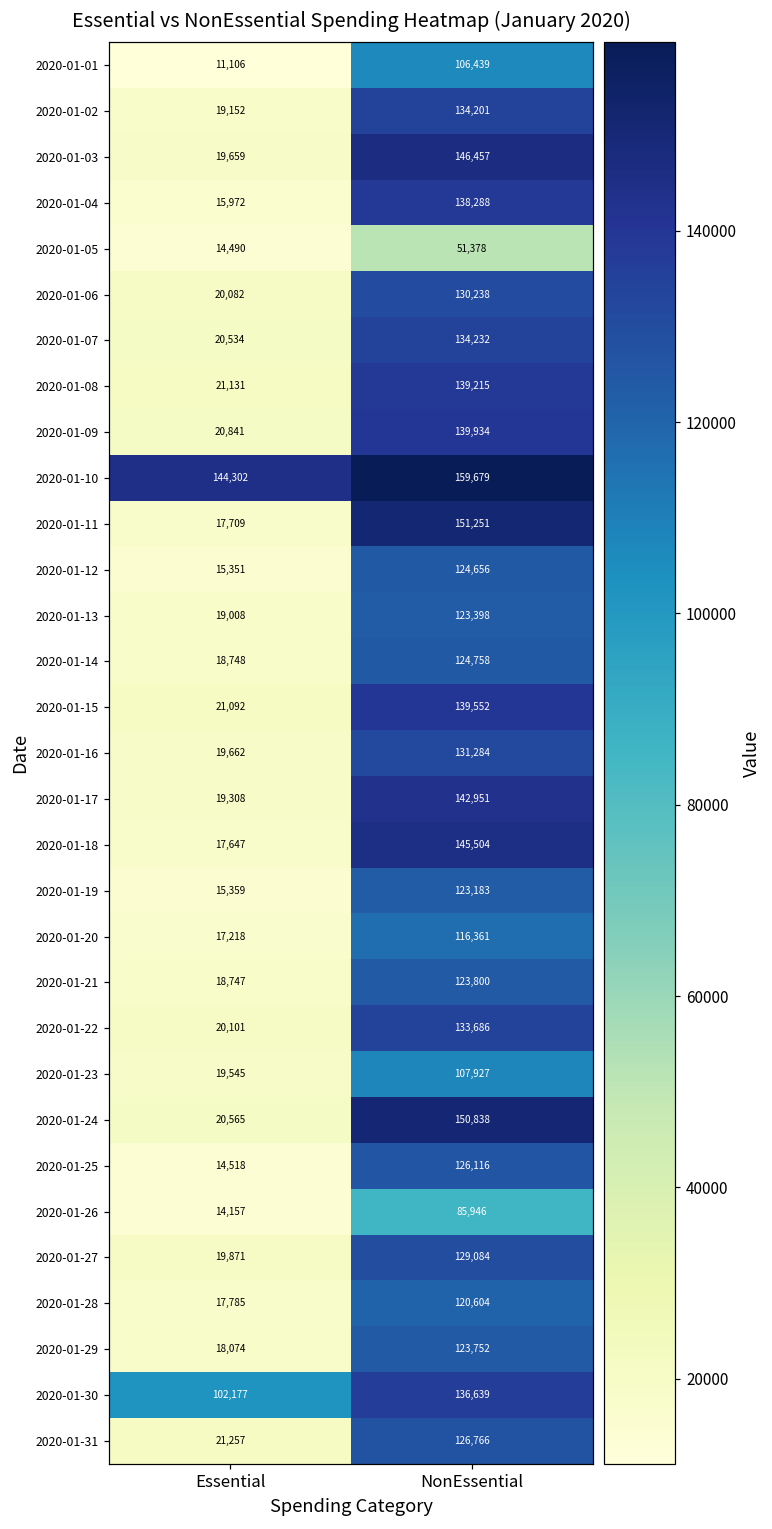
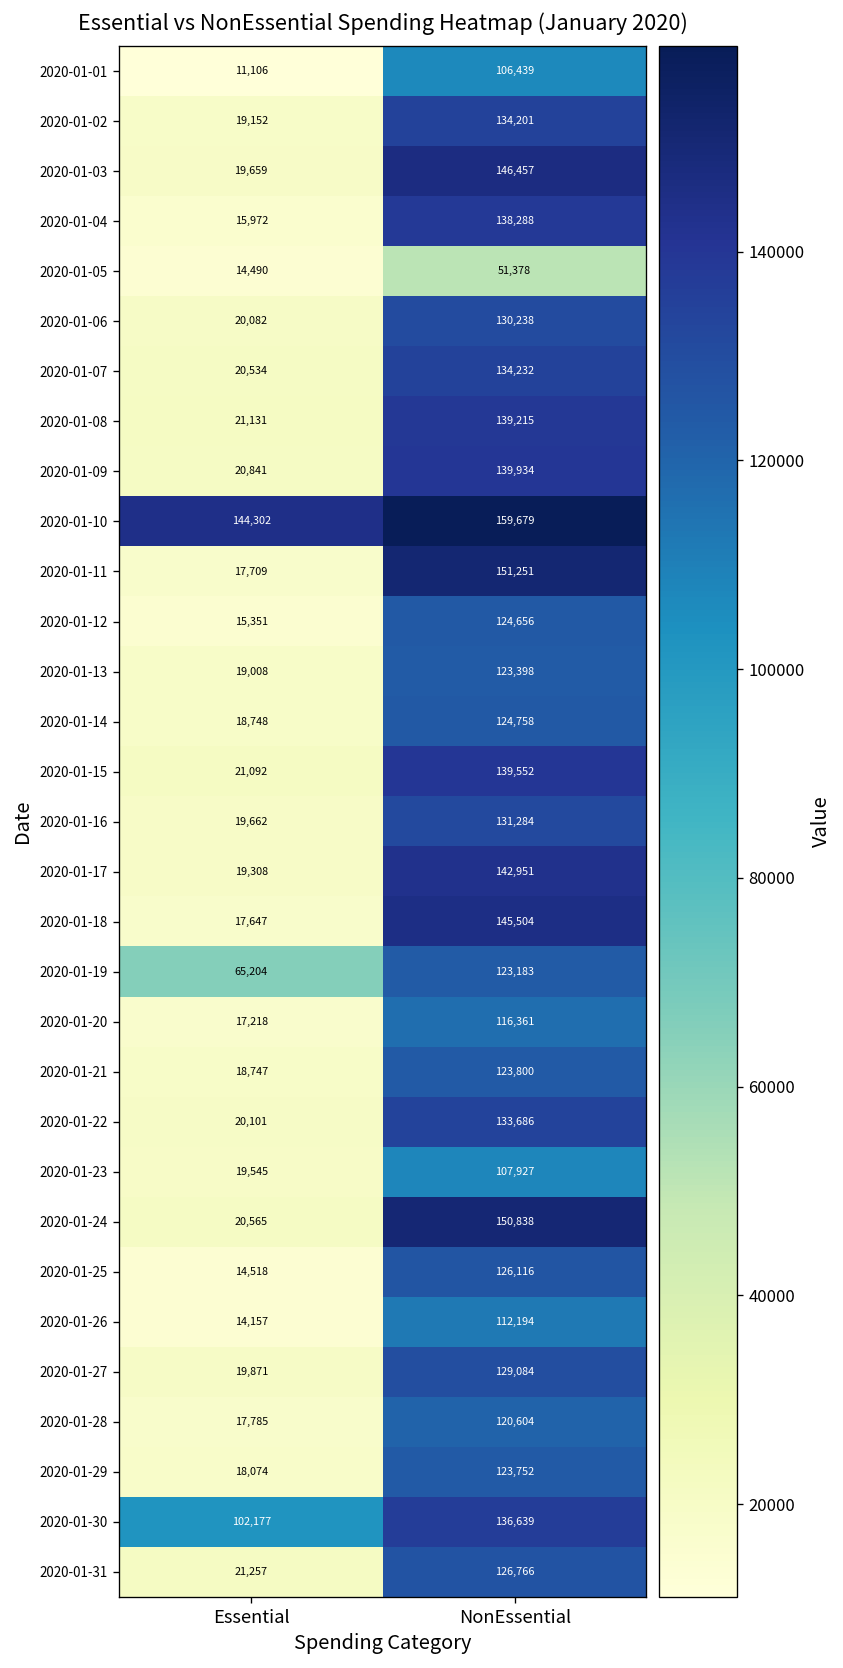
  {
    "2020-01-01": {
      "Essential": "11,106",
      "NonEssential": "106,439"
    },
    "2020-01-02": {
      "Essential": "19,152",
      "NonEssential": "134,201"
    },
    "2020-01-03": {
      "Essential": "19,659",
      "NonEssential": "146,457"
    },
    "2020-01-04": {
      "Essential": "15,972",
      "NonEssential": "138,288"
    },
    "2020-01-05": {
      "Essential": "14,490",
      "NonEssential": "51,378"
    },
    "2020-01-06": {
      "Essential": "20,082",
      "NonEssential": "130,238"
    },
    "2020-01-07": {
      "Essential": "20,534",
      "NonEssential": "134,232"
    },
    "2020-01-08": {
      "Essential": "21,131",
      "NonEssential": "139,215"
    },
    "2020-01-09": {
      "Essential": "20,841",
      "NonEssential": "139,934"
    },
    "2020-01-10": {
      "Essential": "144,302",
      "NonEssential": "159,679"
    },
    "2020-01-11": {
      "Essential": "17,709",
      "NonEssential": "151,251"
    },
    "2020-01-12": {
      "Essential": "15,351",
      "NonEssential": "124,656"
    },
    "2020-01-13": {
      "Essential": "19,008",
      "NonEssential": "123,398"
    },
    "2020-01-14": {
      "Essential": "18,748",
      "NonEssential": "124,758"
    },
    "2020-01-15": {
      "Essential": "21,092",
      "NonEssential": "139,552"
    },
    "2020-01-16": {
      "Essential": "19,662",
      "NonEssential": "131,284"
    },
    "2020-01-17": {
      "Essential": "19,308",
      "NonEssential": "142,951"
    },
    "2020-01-18": {
      "Essential": "17,647",
      "NonEssential": "145,504"
    },
    "2020-01-19": {
-     "Essential": "15,359",
+     "Essential": "65,204",
      "NonEssential": "123,183"
    },
    "2020-01-20": {
      "Essential": "17,218",
      "NonEssential": "116,361"
    },
    "2020-01-21": {
      "Essential": "18,747",
      "NonEssential": "123,800"
    },
    "2020-01-22": {
      "Essential": "20,101",
      "NonEssential": "133,686"
    },
    "2020-01-23": {
      "Essential": "19,545",
      "NonEssential": "107,927"
    },
    "2020-01-24": {
      "Essential": "20,565",
      "NonEssential": "150,838"
    },
    "2020-01-25": {
      "Essential": "14,518",
      "NonEssential": "126,116"
    },
    "2020-01-26": {
      "Essential": "14,157",
-     "NonEssential": "85,946"
+     "NonEssential": "112,194"
    },
    "2020-01-27": {
      "Essential": "19,871",
      "NonEssential": "129,084"
    },
    "2020-01-28": {
      "Essential": "17,785",
      "NonEssential": "120,604"
    },
    "2020-01-29": {
      "Essential": "18,074",
      "NonEssential": "123,752"
    },
    "2020-01-30": {
      "Essential": "102,177",
      "NonEssential": "136,639"
    },
    "2020-01-31": {
      "Essential": "21,257",
      "NonEssential": "126,766"
    }
  }
